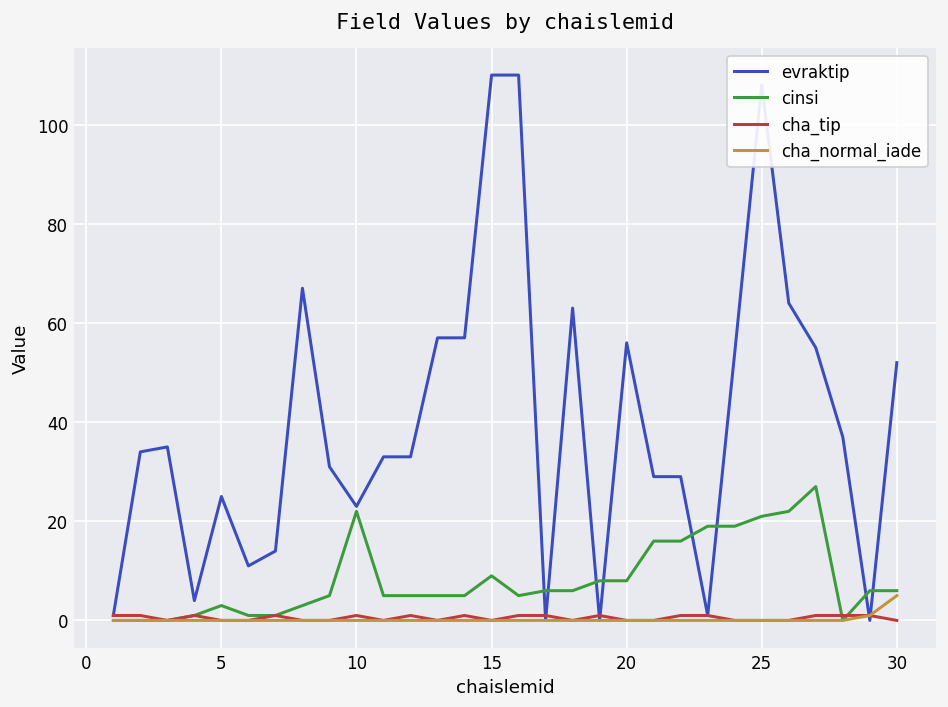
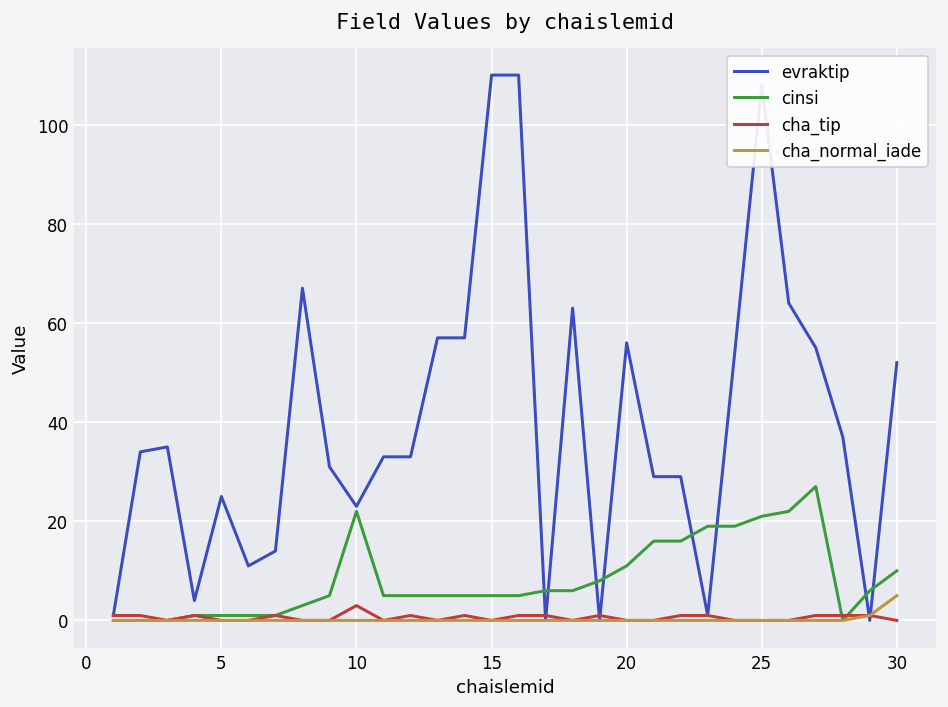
  {
    "evraktip": {
      "5": 25,
      "10": 23,
      "15": 110,
      "20": 56,
      "30": 52
    },
    "cinsi": {
-     "5": 3,
+     "5": 1,
      "10": 22,
-     "15": 9,
-     "20": 8,
+     "15": 5,
+     "20": 11,
      "25": 21,
-     "30": 6
+     "30": 10
    },
    "cha_tip": {
-     "10": 1,
+     "10": 3,
      "30": 0
    },
    "cha_normal_iade": {
      "10": 0,
      "30": 5
    }
  }
